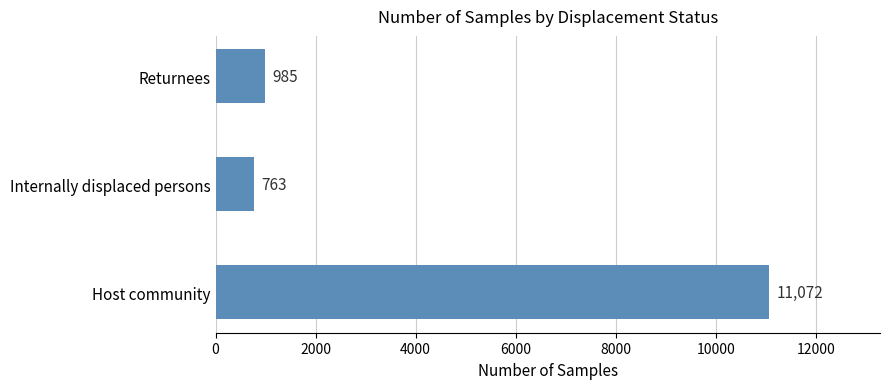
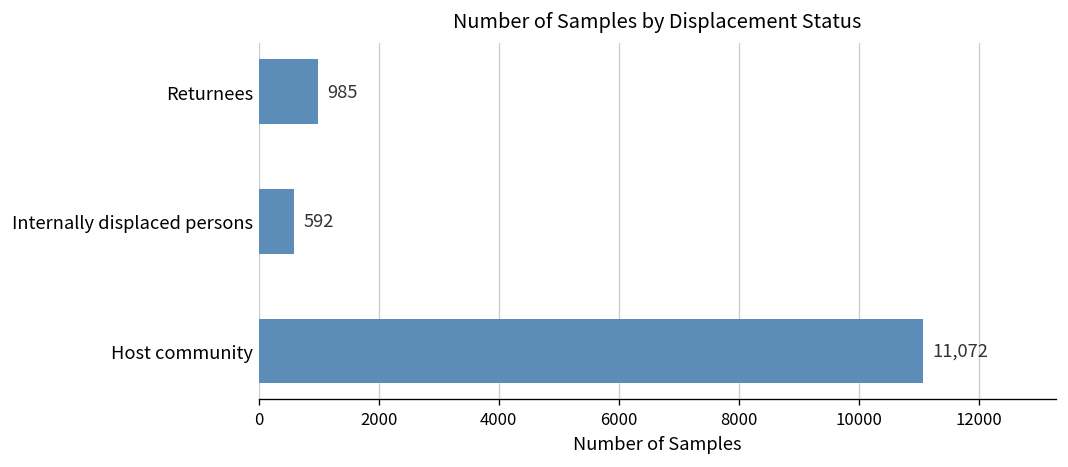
  {
    "Returnees": "985",
-   "Internally displaced persons": "763",
+   "Internally displaced persons": "592",
    "Host community": "11,072"
  }
